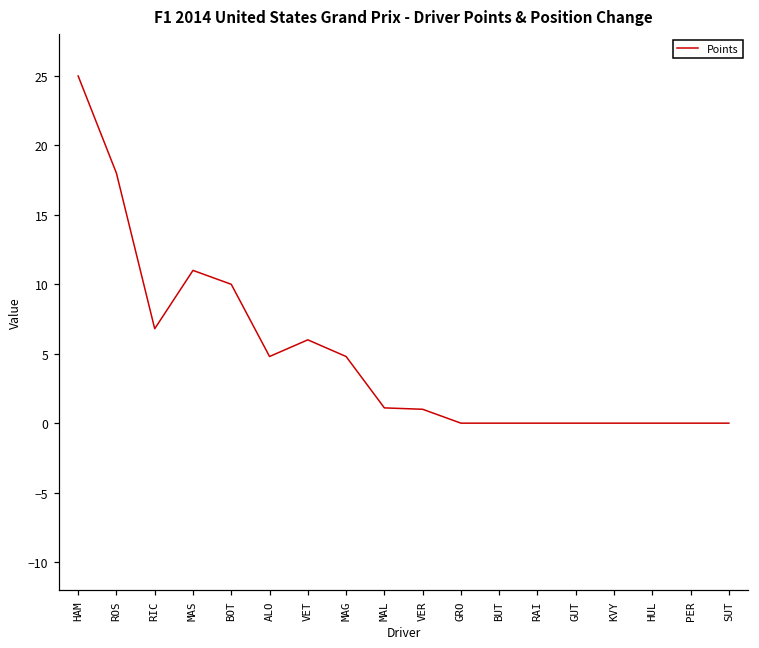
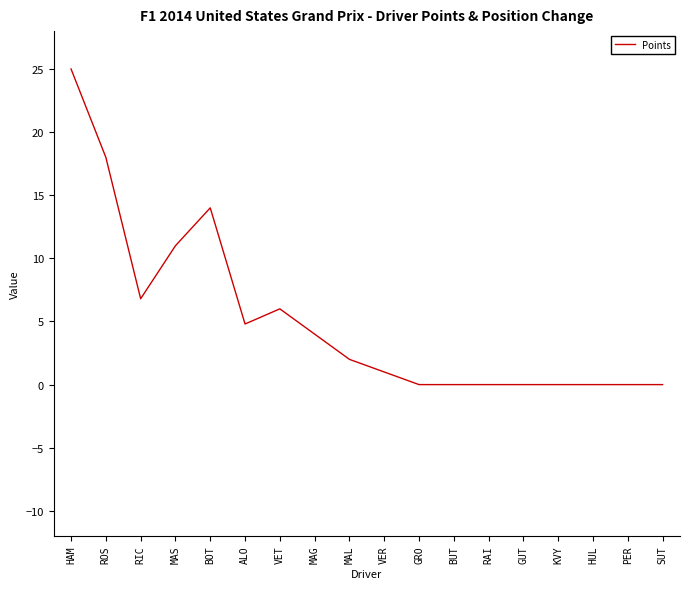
  {
    "HAM": 25.0,
    "ROS": 18.0,
    "RIC": 6.8,
    "MAS": 11.0,
-   "BOT": 10,
+   "BOT": 14,
    "ALO": 4.8,
    "VET": 6.0,
-   "MAG": 4.8,
-   "MAL": 1.1,
+   "MAG": 4.0,
+   "MAL": 2.0,
    "VER": 1.0,
    "GRO": 0.0,
    "BUT": 0.0,
    "RAI": 0.0,
    "GUT": 0.0,
    "KVY": 0.0,
    "HUL": 0.0,
    "PER": 0.0,
    "SUT": 0.0
  }
